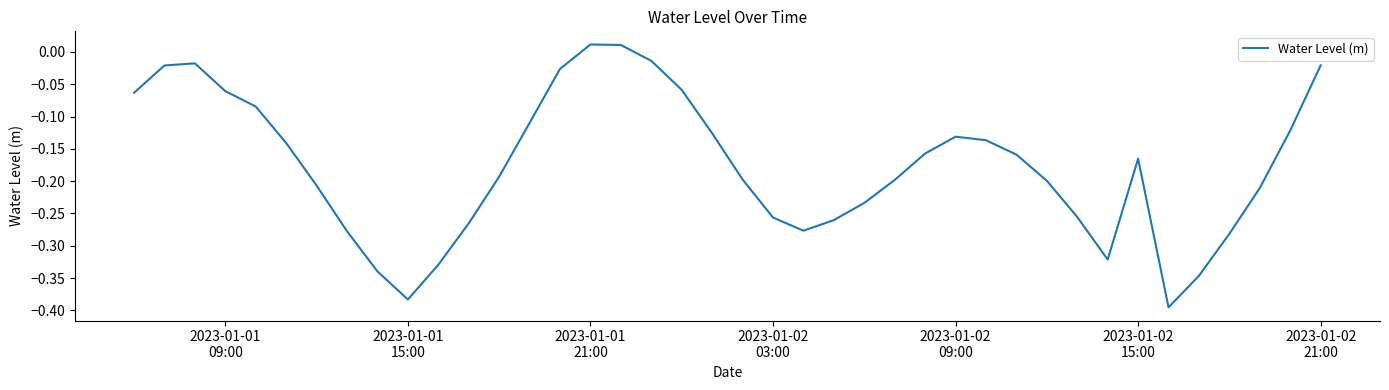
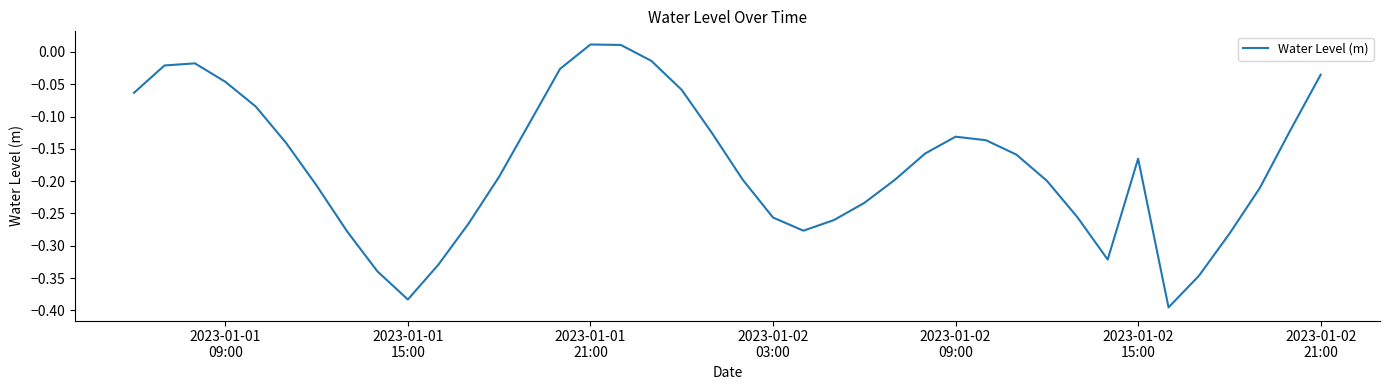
  {
-   "2023-01-01 09:00": -0.06,
+   "2023-01-01 09:00": -0.05,
    "2023-01-01 15:00": -0.38,
    "2023-01-01 21:00": 0.01,
    "2023-01-02 03:00": -0.26,
    "2023-01-02 09:00": -0.13,
    "2023-01-02 15:00": -0.17,
-   "2023-01-02 21:00": -0.02
+   "2023-01-02 21:00": -0.04
  }
